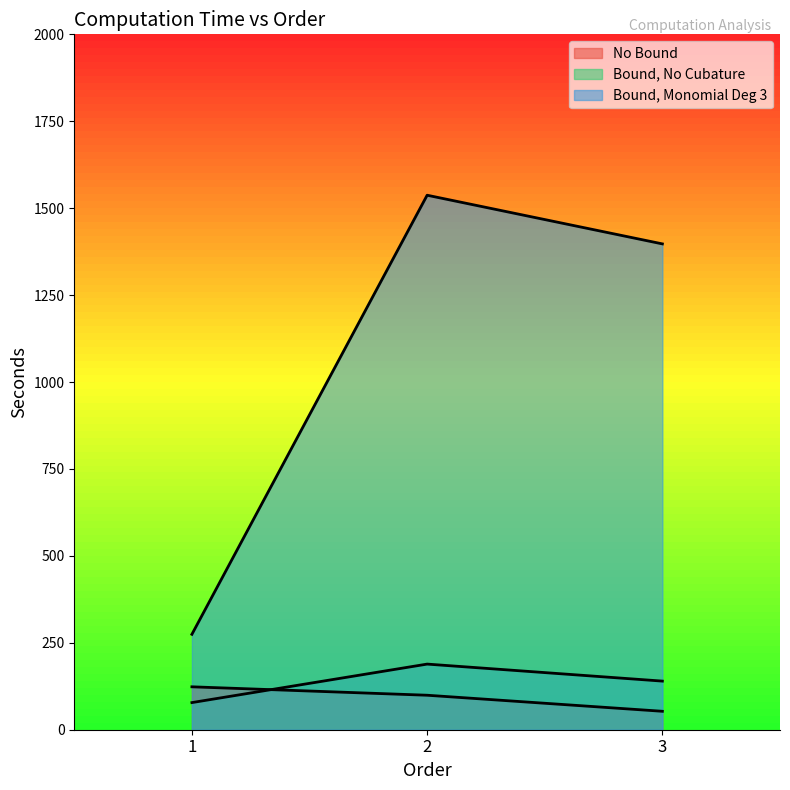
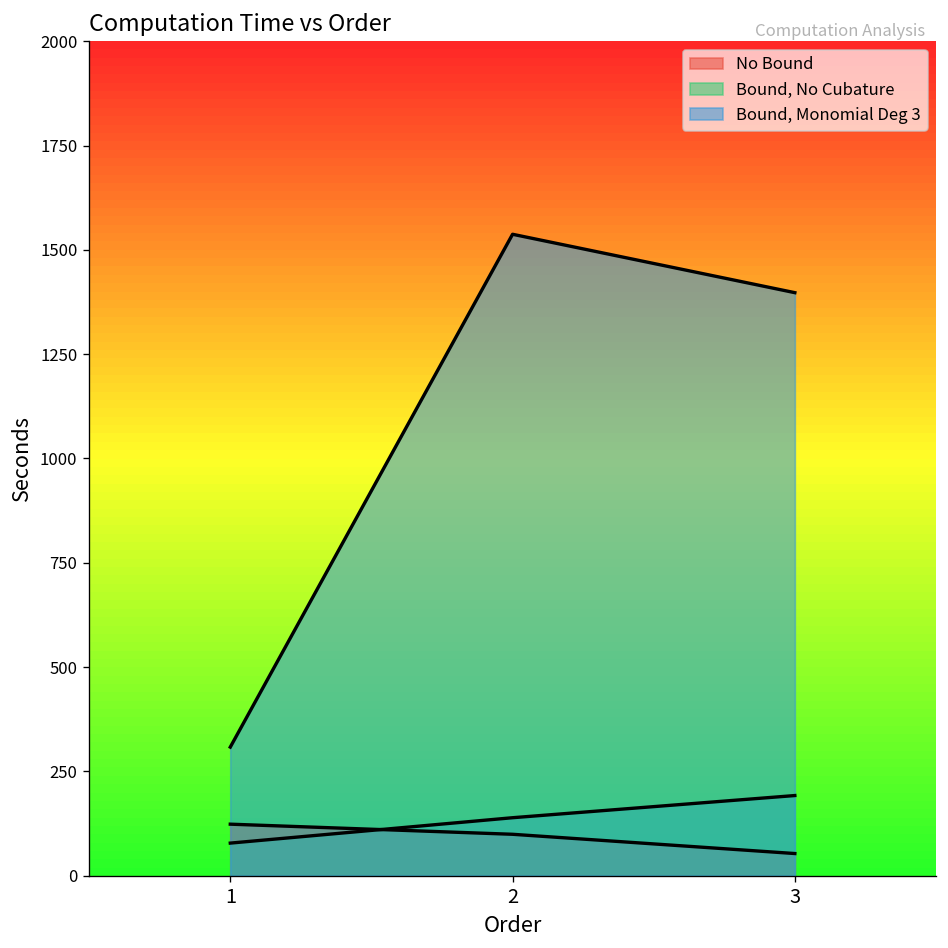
  {
    "No Bound": {
      "1": 120,
      "2": 100,
      "3": 50
    },
    "Bound, No Cubature": {
      "1": 80,
-     "2": 190,
-     "3": 140
+     "2": 140,
+     "3": 190
    },
    "Bound, Monomial Deg 3": {
-     "1": 270,
+     "1": 310,
      "2": 1540,
      "3": 1400
    }
  }
